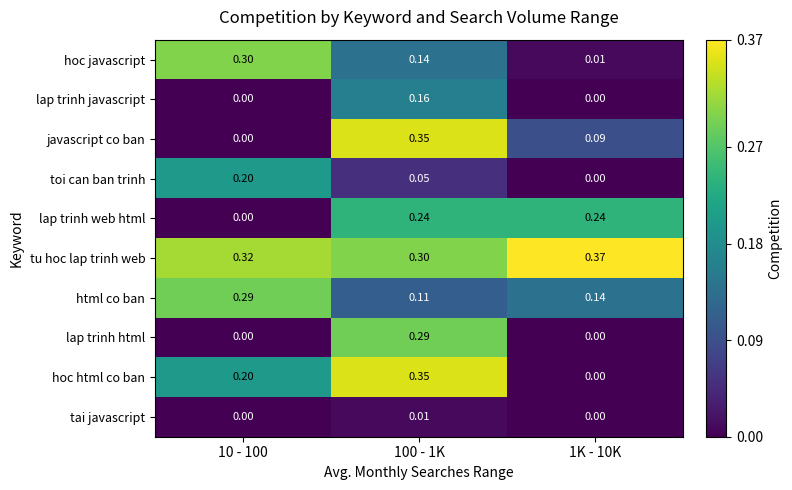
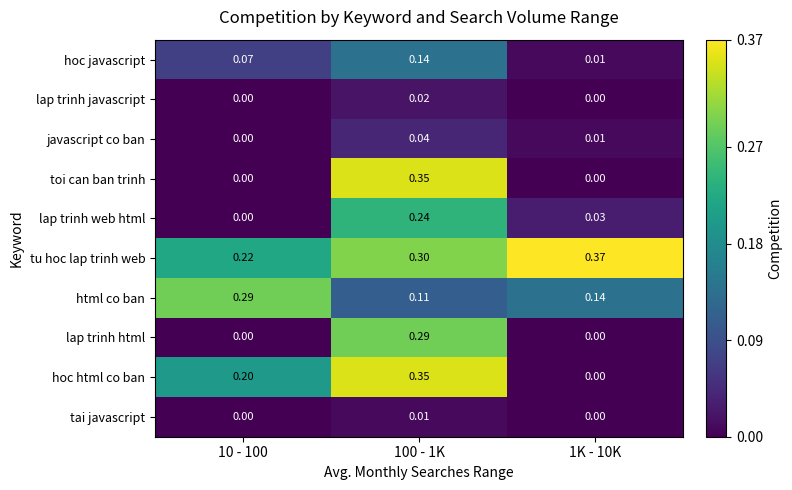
  {
    "hoc javascript": {
-     "10 - 100": 0.30,
+     "10 - 100": 0.07,
      "100 - 1K": 0.14,
      "1K - 10K": 0.01
    },
    "lap trinh javascript": {
      "10 - 100": 0.00,
-     "100 - 1K": 0.16,
+     "100 - 1K": 0.02,
      "1K - 10K": 0.00
    },
    "javascript co ban": {
      "10 - 100": 0.00,
-     "100 - 1K": 0.35,
-     "1K - 10K": 0.09
+     "100 - 1K": 0.04,
+     "1K - 10K": 0.01
    },
    "toi can ban trinh": {
-     "10 - 100": 0.20,
-     "100 - 1K": 0.05,
+     "10 - 100": 0.00,
+     "100 - 1K": 0.35,
      "1K - 10K": 0.00
    },
    "lap trinh web html": {
      "10 - 100": 0.00,
      "100 - 1K": 0.24,
-     "1K - 10K": 0.24
+     "1K - 10K": 0.03
    },
    "tu hoc lap trinh web": {
-     "10 - 100": 0.32,
+     "10 - 100": 0.22,
      "100 - 1K": 0.30,
      "1K - 10K": 0.37
    },
    "html co ban": {
      "10 - 100": 0.29,
      "100 - 1K": 0.11,
      "1K - 10K": 0.14
    },
    "lap trinh html": {
      "10 - 100": 0.00,
      "100 - 1K": 0.29,
      "1K - 10K": 0.00
    },
    "hoc html co ban": {
      "10 - 100": 0.20,
      "100 - 1K": 0.35,
      "1K - 10K": 0.00
    },
    "tai javascript": {
      "10 - 100": 0.00,
      "100 - 1K": 0.01,
      "1K - 10K": 0.00
    }
  }
